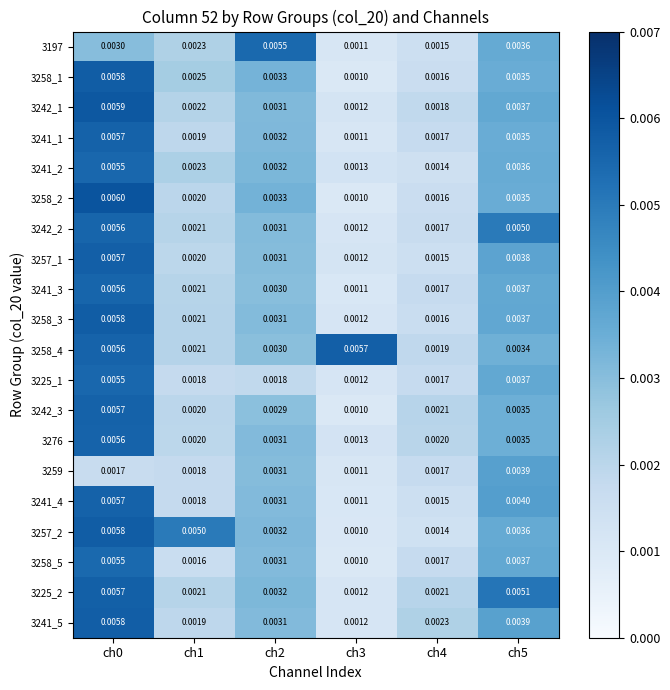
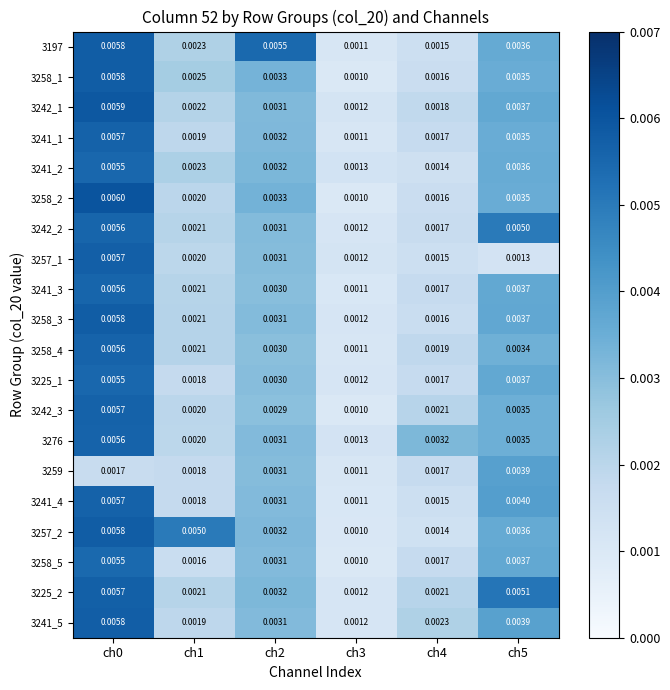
  {
    "3197": {
-     "ch0": 0.0030,
+     "ch0": 0.0058,
      "ch1": 0.0023,
      "ch2": 0.0055,
      "ch3": 0.0011,
      "ch4": 0.0015,
      "ch5": 0.0036
    },
    "3258_1": {
      "ch0": 0.0058,
      "ch1": 0.0025,
      "ch2": 0.0033,
      "ch3": 0.0010,
      "ch4": 0.0016,
      "ch5": 0.0035
    },
    "3242_1": {
      "ch0": 0.0059,
      "ch1": 0.0022,
      "ch2": 0.0031,
      "ch3": 0.0012,
      "ch4": 0.0018,
      "ch5": 0.0037
    },
    "3241_1": {
      "ch0": 0.0057,
      "ch1": 0.0019,
      "ch2": 0.0032,
      "ch3": 0.0011,
      "ch4": 0.0017,
      "ch5": 0.0035
    },
    "3241_2": {
      "ch0": 0.0055,
      "ch1": 0.0023,
      "ch2": 0.0032,
      "ch3": 0.0013,
      "ch4": 0.0014,
      "ch5": 0.0036
    },
    "3258_2": {
      "ch0": 0.0060,
      "ch1": 0.0020,
      "ch2": 0.0033,
      "ch3": 0.0010,
      "ch4": 0.0016,
      "ch5": 0.0035
    },
    "3242_2": {
      "ch0": 0.0056,
      "ch1": 0.0021,
      "ch2": 0.0031,
      "ch3": 0.0012,
      "ch4": 0.0017,
      "ch5": 0.0050
    },
    "3257_1": {
      "ch0": 0.0057,
      "ch1": 0.0020,
      "ch2": 0.0031,
      "ch3": 0.0012,
      "ch4": 0.0015,
-     "ch5": 0.0038
+     "ch5": 0.0013
    },
    "3241_3": {
      "ch0": 0.0056,
      "ch1": 0.0021,
      "ch2": 0.0030,
      "ch3": 0.0011,
      "ch4": 0.0017,
      "ch5": 0.0037
    },
    "3258_3": {
      "ch0": 0.0058,
      "ch1": 0.0021,
      "ch2": 0.0031,
      "ch3": 0.0012,
      "ch4": 0.0016,
      "ch5": 0.0037
    },
    "3258_4": {
      "ch0": 0.0056,
      "ch1": 0.0021,
      "ch2": 0.0030,
-     "ch3": 0.0057,
+     "ch3": 0.0011,
      "ch4": 0.0019,
      "ch5": 0.0034
    },
    "3225_1": {
      "ch0": 0.0055,
      "ch1": 0.0018,
-     "ch2": 0.0018,
+     "ch2": 0.0030,
      "ch3": 0.0012,
      "ch4": 0.0017,
      "ch5": 0.0037
    },
    "3242_3": {
      "ch0": 0.0057,
      "ch1": 0.0020,
      "ch2": 0.0029,
      "ch3": 0.0010,
      "ch4": 0.0021,
      "ch5": 0.0035
    },
    "3276": {
      "ch0": 0.0056,
      "ch1": 0.0020,
      "ch2": 0.0031,
      "ch3": 0.0013,
-     "ch4": 0.0020,
+     "ch4": 0.0032,
      "ch5": 0.0035
    },
    "3259": {
      "ch0": 0.0017,
      "ch1": 0.0018,
      "ch2": 0.0031,
      "ch3": 0.0011,
      "ch4": 0.0017,
      "ch5": 0.0039
    },
    "3241_4": {
      "ch0": 0.0057,
      "ch1": 0.0018,
      "ch2": 0.0031,
      "ch3": 0.0011,
      "ch4": 0.0015,
      "ch5": 0.0040
    },
    "3257_2": {
      "ch0": 0.0058,
      "ch1": 0.0050,
      "ch2": 0.0032,
      "ch3": 0.0010,
      "ch4": 0.0014,
      "ch5": 0.0036
    },
    "3258_5": {
      "ch0": 0.0055,
      "ch1": 0.0016,
      "ch2": 0.0031,
      "ch3": 0.0010,
      "ch4": 0.0017,
      "ch5": 0.0037
    },
    "3225_2": {
      "ch0": 0.0057,
      "ch1": 0.0021,
      "ch2": 0.0032,
      "ch3": 0.0012,
      "ch4": 0.0021,
      "ch5": 0.0051
    },
    "3241_5": {
      "ch0": 0.0058,
      "ch1": 0.0019,
      "ch2": 0.0031,
      "ch3": 0.0012,
      "ch4": 0.0023,
      "ch5": 0.0039
    }
  }
